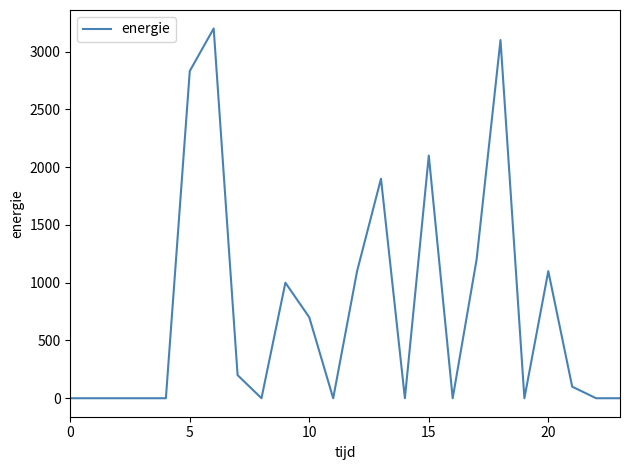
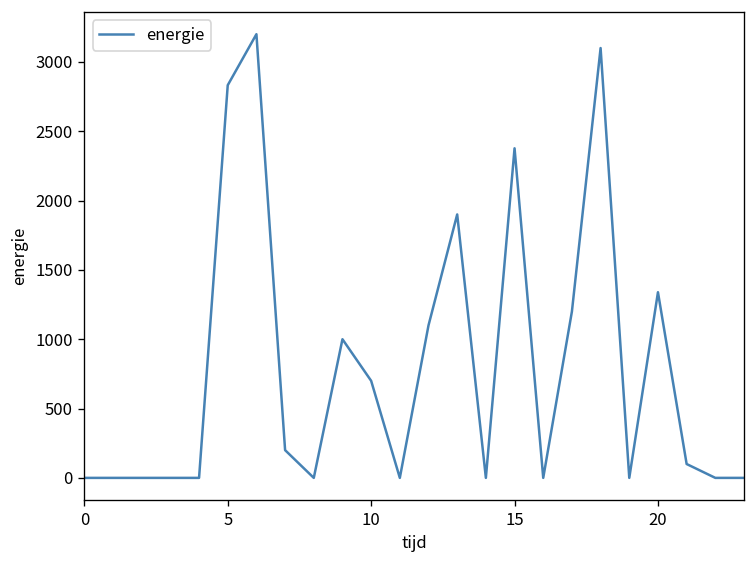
  {
    "0": 0,
    "5": 2830,
    "10": 700,
-   "15": 2100,
-   "20": 1100
+   "15": 2380,
+   "20": 1340
  }
